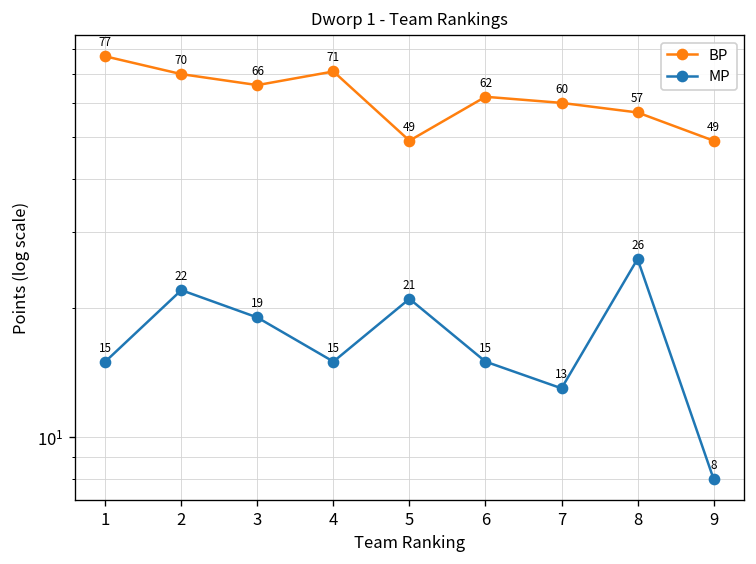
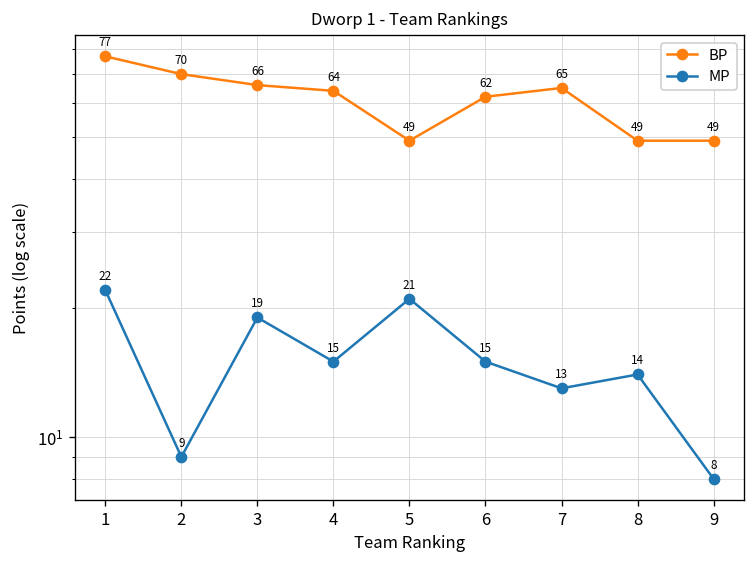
  {
    "BP": {
      "1": 77,
      "2": 70,
      "3": 66,
-     "4": 71,
+     "4": 64,
      "5": 49,
      "6": 62,
-     "7": 60,
-     "8": 57,
+     "7": 65,
+     "8": 49,
      "9": 49
    },
    "MP": {
-     "1": 15,
-     "2": 22,
+     "1": 22,
+     "2": 9,
      "3": 19,
      "4": 15,
      "5": 21,
      "6": 15,
      "7": 13,
-     "8": 26,
+     "8": 14,
      "9": 8
    }
  }
